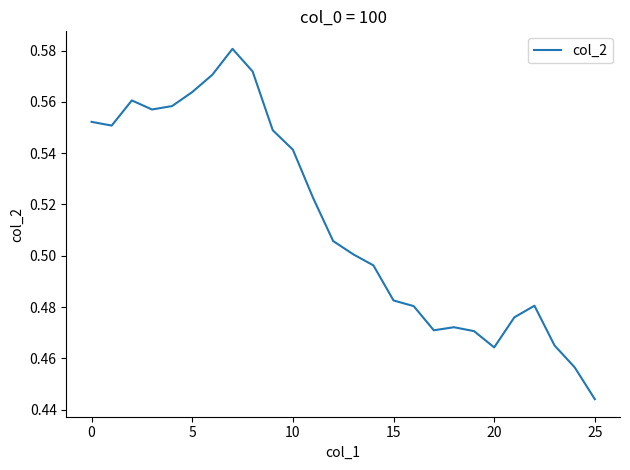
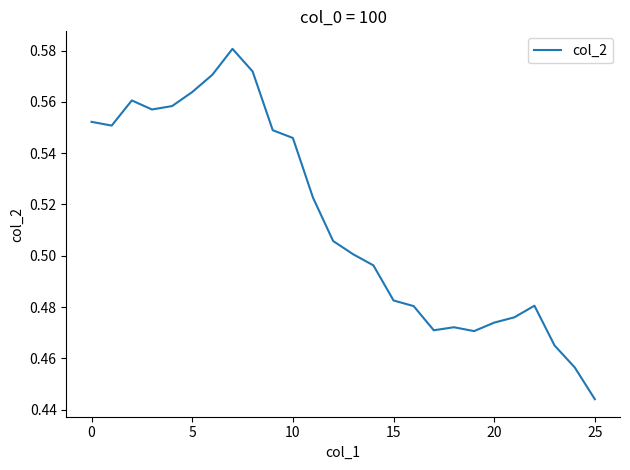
  {
    "0": 0.552,
    "5": 0.564,
-   "10": 0.541,
+   "10": 0.546,
    "15": 0.483,
-   "20": 0.464,
+   "20": 0.474,
    "25": 0.444
  }
